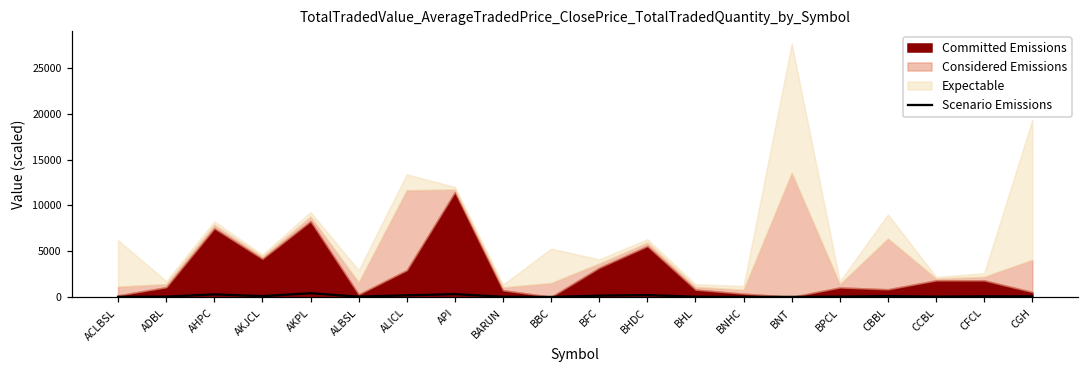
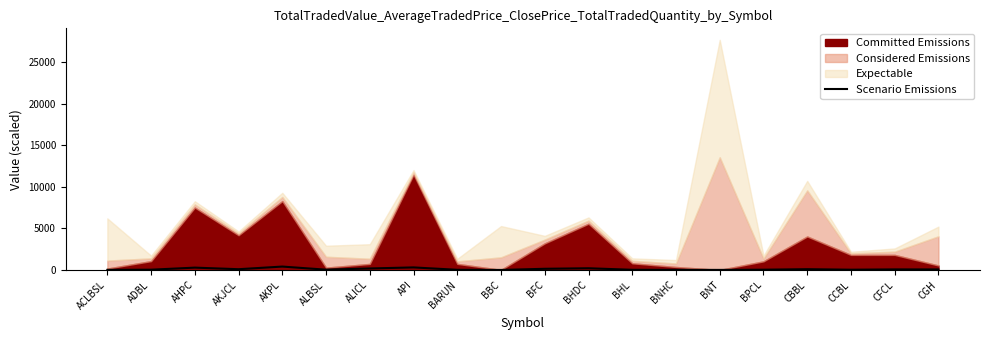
  {
    "Scenario Emissions": {
      "ADBL": 0,
      "AHPC": 0,
      "AKJCL": 0,
      "AKPL": 0,
      "ALICL": 0,
      "API": 0,
      "BARUN": 0,
      "BFC": 0,
      "BHDC": 0,
      "BHL": 0,
      "BNHC": 0,
      "BPCL": 0,
      "CBBL": 0,
      "CCBL": 0,
      "CFCL": 0,
      "CGH": 0
    },
    "Committed Emissions": {
      "ADBL": 1000,
      "AHPC": 8000,
      "AKPL": 8000,
-     "ALICL": 3000,
+     "ALICL": 1000,
      "BARUN": 1000,
      "BFC": 3000,
      "BHDC": 6000,
      "BNHC": 0,
      "BPCL": 1000,
-     "CBBL": 1000,
+     "CBBL": 4000,
      "CFCL": 2000,
      "CGH": 1000
    },
    "Considered Emissions": {
      "ACLBSL": 1000,
      "ADBL": 0,
      "AHPC": 0,
      "AKPL": 0,
      "ALBSL": 1000,
-     "ALICL": 9000,
+     "ALICL": 1000,
      "BBC": 2000,
      "BFC": 0,
      "BHDC": 0,
      "BNHC": 0,
      "BNT": 14000,
      "BPCL": 0,
      "CBBL": 6000,
      "CFCL": 0,
      "CGH": 4000
    },
    "Expectable": {
      "ACLBSL": 5000,
      "ADBL": 0,
      "AHPC": 0,
      "AKPL": 0,
      "ALBSL": 1000,
      "ALICL": 2000,
      "BBC": 4000,
      "BFC": 0,
      "BHDC": 0,
      "BNHC": 0,
      "BNT": 14000,
      "BPCL": 0,
-     "CBBL": 3000,
+     "CBBL": 1000,
      "CFCL": 0,
-     "CGH": 15000
+     "CGH": 1000
    }
  }
